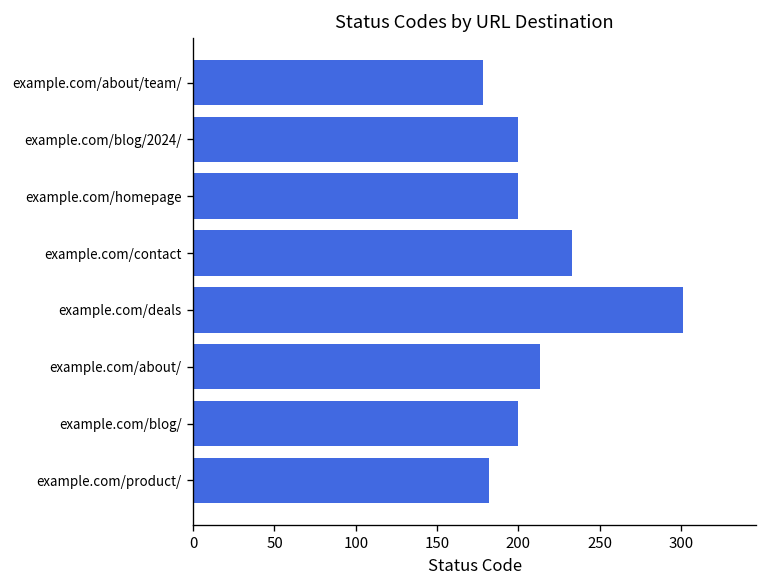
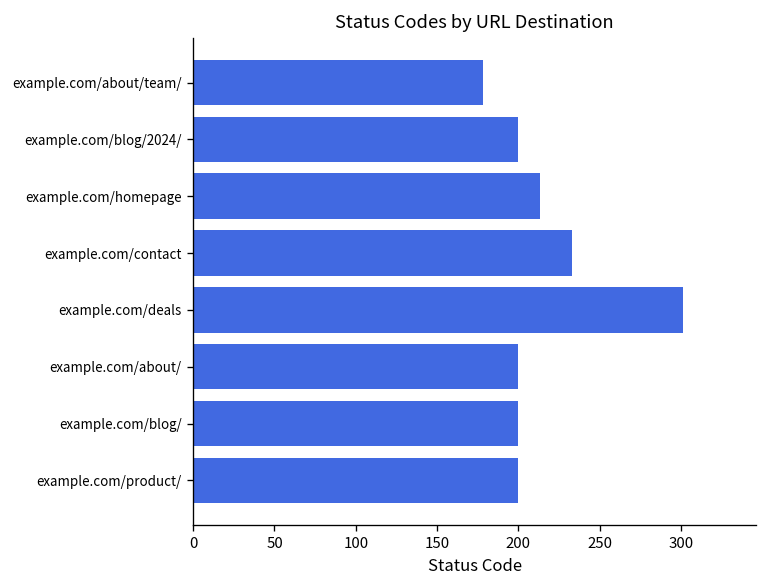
  {
    "example.com/about/team/": 178,
    "example.com/blog/2024/": 200,
-   "example.com/homepage": 200,
+   "example.com/homepage": 213,
    "example.com/contact": 233,
    "example.com/deals": 301,
-   "example.com/about/": 213,
+   "example.com/about/": 200,
    "example.com/blog/": 200,
-   "example.com/product/": 182
+   "example.com/product/": 200
  }
